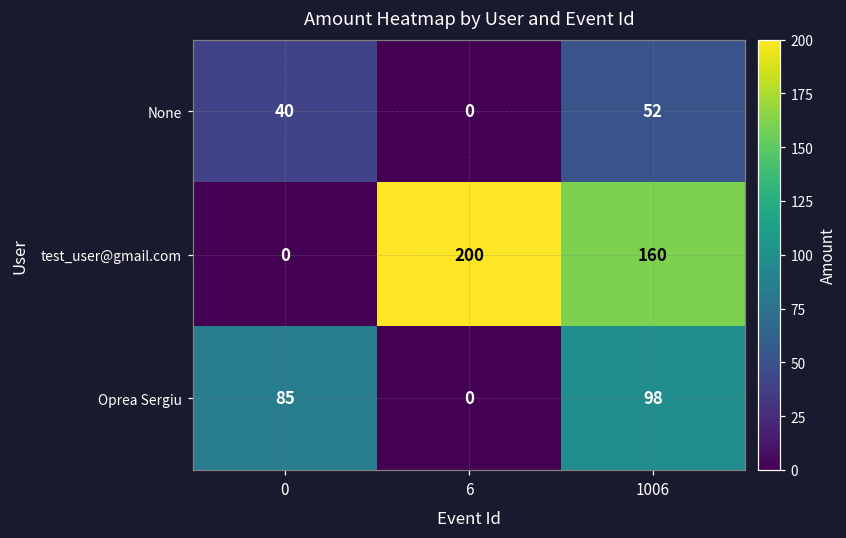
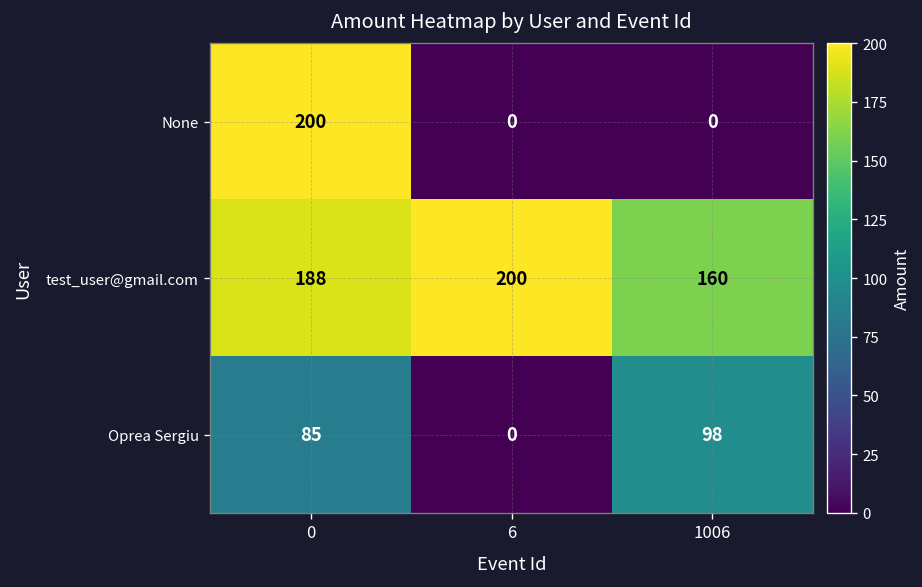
  {
    "None": {
-     "0": 40,
+     "0": 200,
      "6": 0,
-     "1006": 52
+     "1006": 0
    },
    "test_user@gmail.com": {
-     "0": 0,
+     "0": 188,
      "6": 200,
      "1006": 160
    },
    "Oprea Sergiu": {
      "0": 85,
      "6": 0,
      "1006": 98
    }
  }
